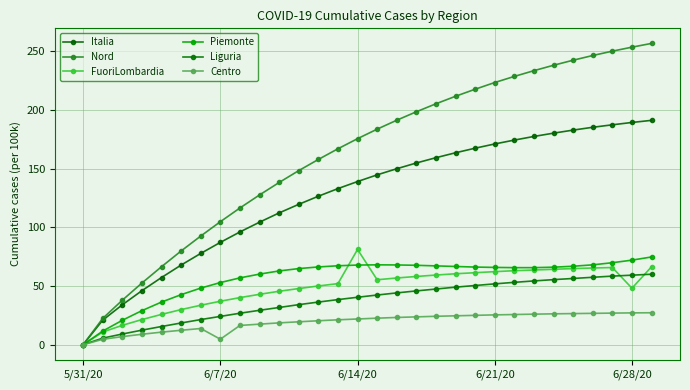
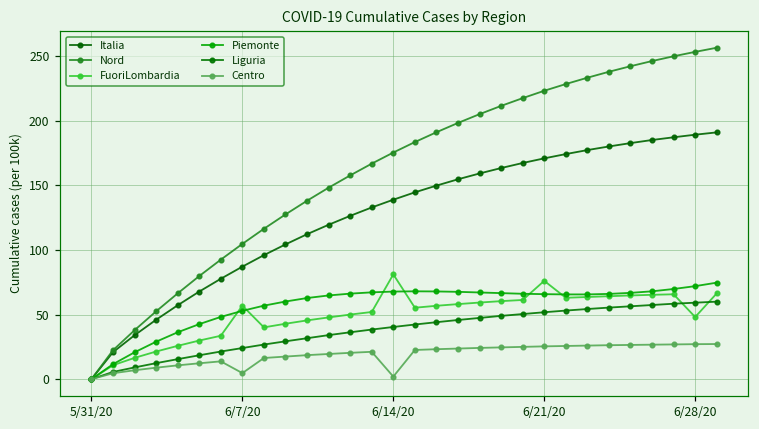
  {
    "FuoriLombardia": {
-     "6/7/20": 37,
+     "6/7/20": 57,
      "6/14/20": 81,
-     "6/21/20": 62,
+     "6/21/20": 76,
      "6/28/20": 48
    },
    "Centro": {
      "6/7/20": 5,
-     "6/14/20": 22,
+     "6/14/20": 2,
      "6/21/20": 25,
      "6/28/20": 27
    }
  }
